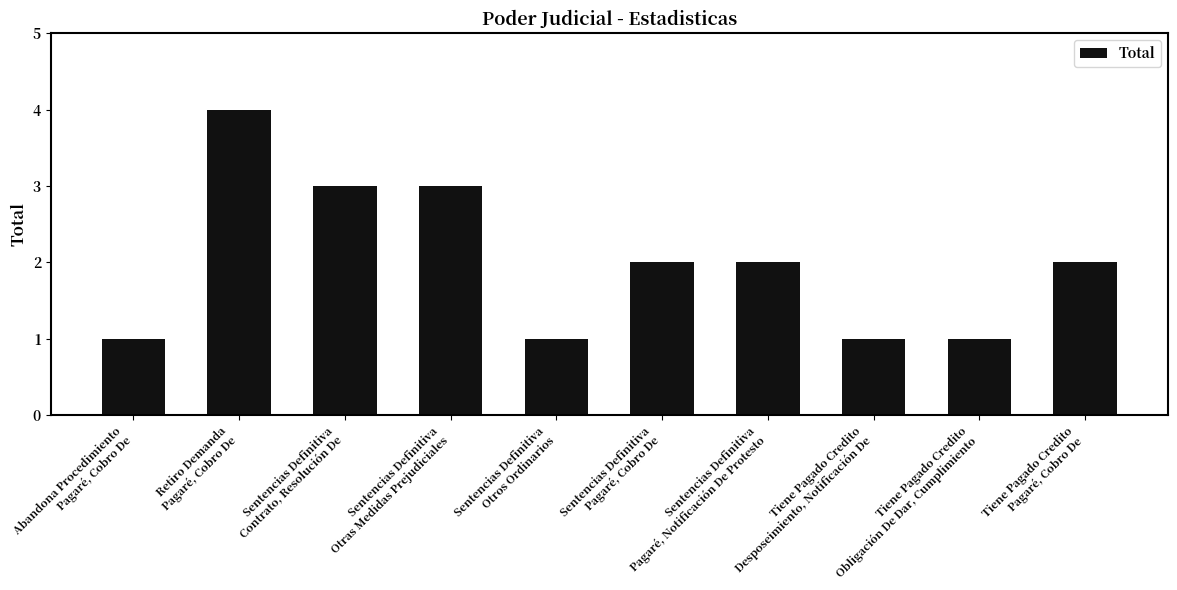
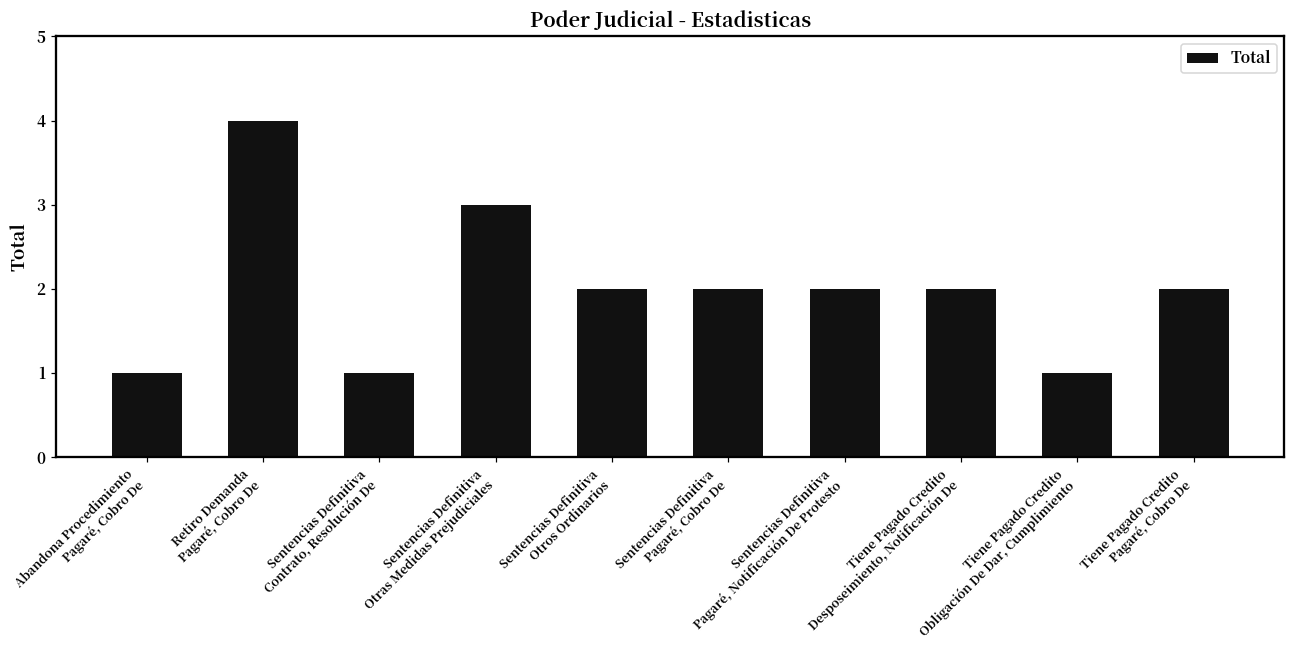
  {
    "Abandona Procedimiento Pagaré, Cobro De": 1,
    "Retiro Demanda Pagaré, Cobro De": 4,
-   "Sentencias Definitiva Contrato, Resolución De": 3,
+   "Sentencias Definitiva Contrato, Resolución De": 1,
    "Sentencias Definitiva Otras Medidas Prejudiciales": 3,
-   "Sentencias Definitiva Otros Ordinarios": 1,
+   "Sentencias Definitiva Otros Ordinarios": 2,
    "Sentencias Definitiva Pagaré, Cobro De": 2,
    "Sentencias Definitiva Pagaré, Notificación De Protesto": 2,
-   "Tiene Pagado Credito Desposeimiento, Notificación De": 1,
+   "Tiene Pagado Credito Desposeimiento, Notificación De": 2,
    "Tiene Pagado Credito Obligación De Dar, Cumplimiento": 1,
    "Tiene Pagado Credito Pagaré, Cobro De": 2
  }
